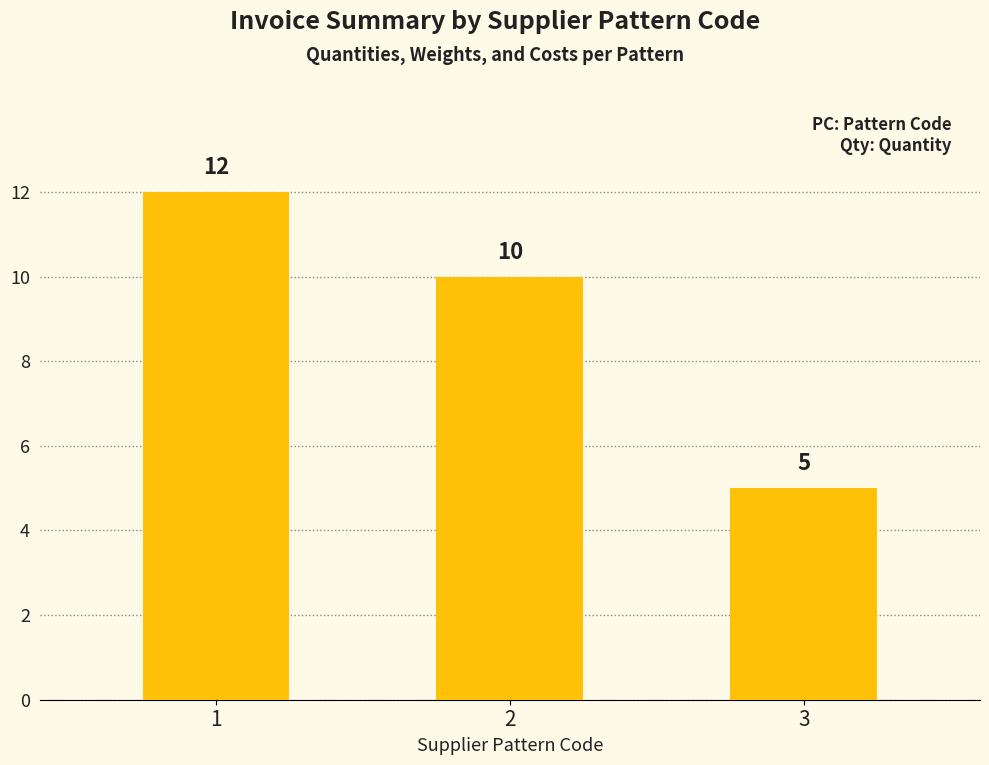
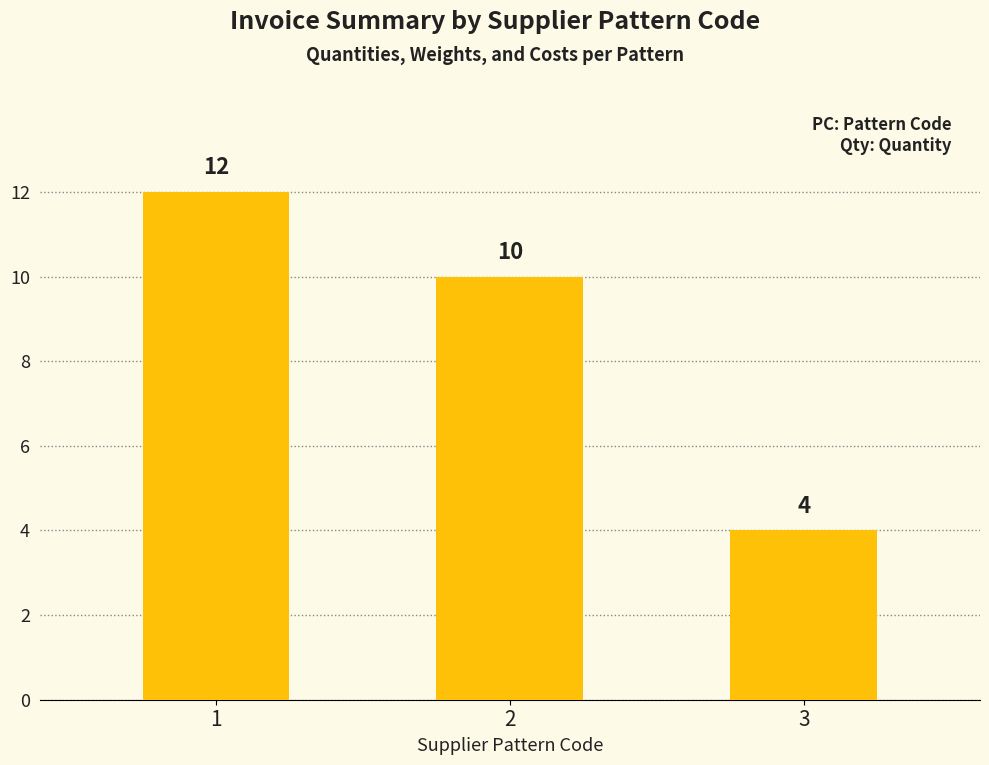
  {
    "1": 12,
    "2": 10,
-   "3": 5
+   "3": 4
  }
